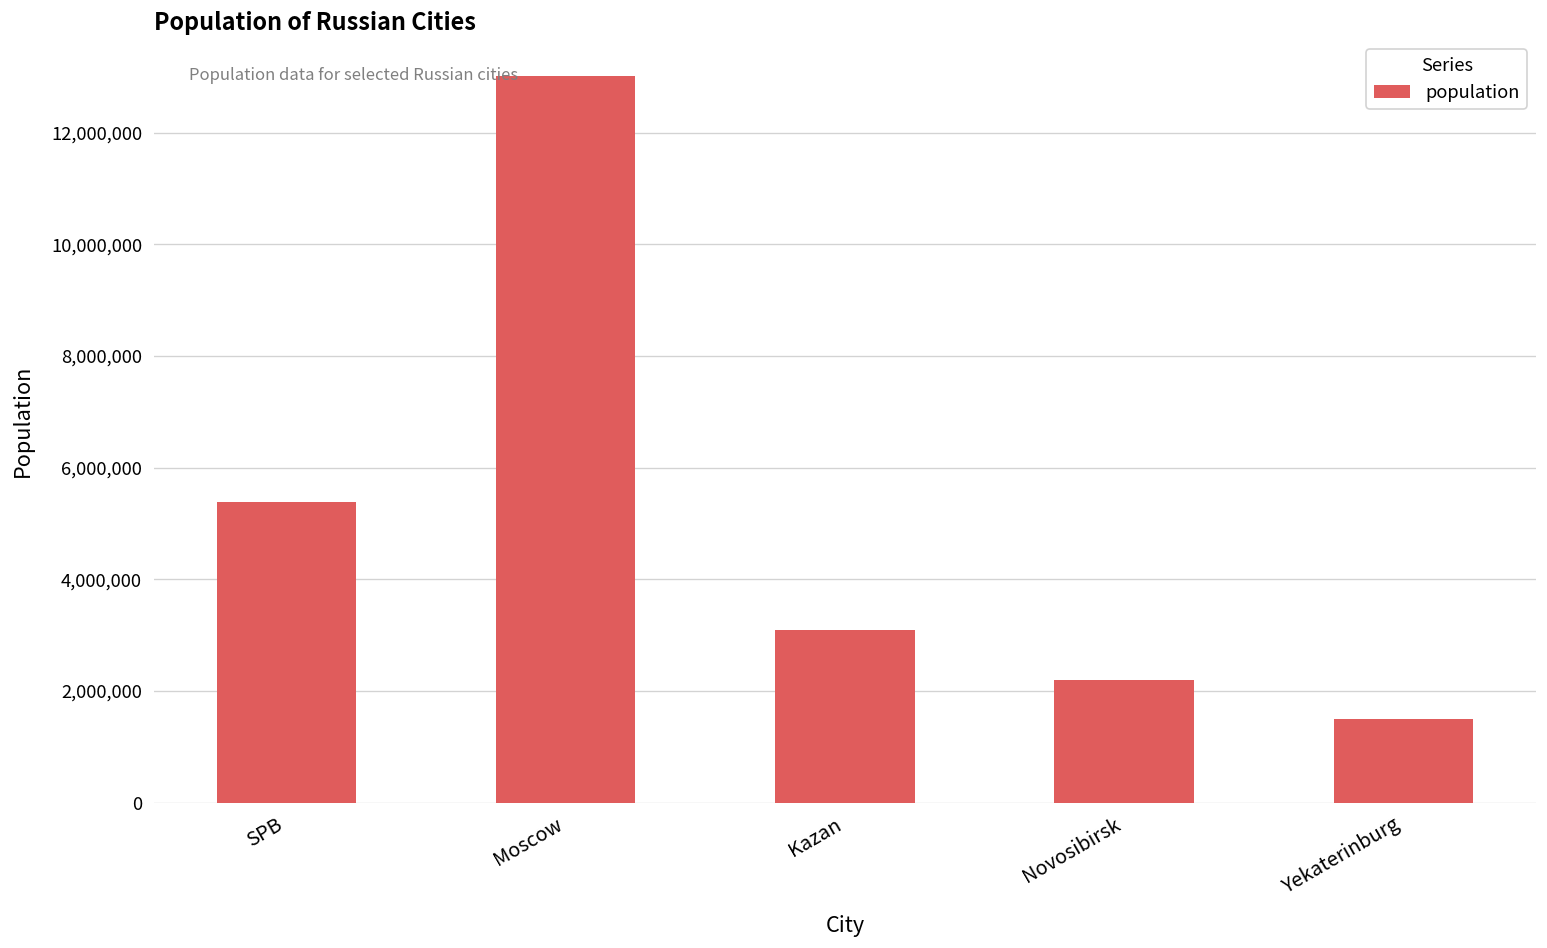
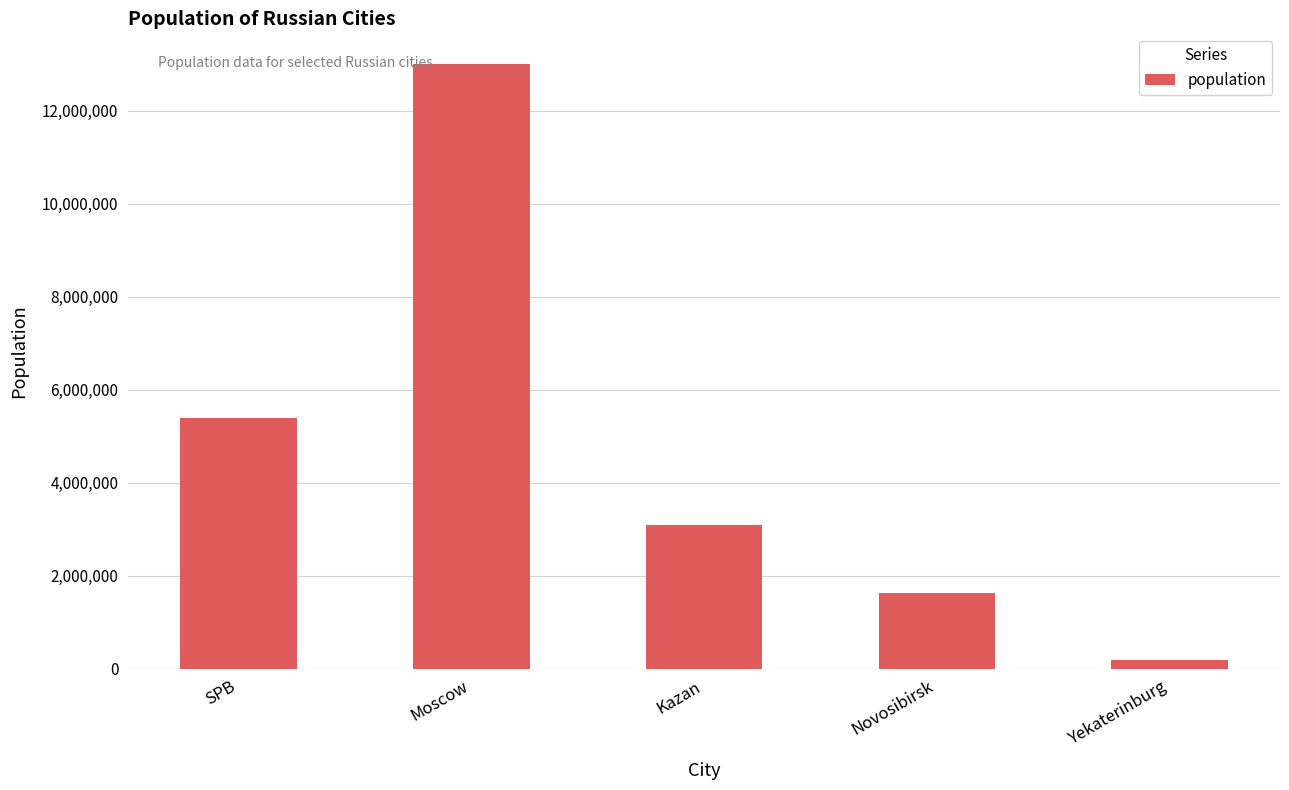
  {
    "SPB": "5,400,000",
    "Moscow": "13,000,000",
    "Kazan": "3,100,000",
-   "Novosibirsk": "2,200,000",
-   "Yekaterinburg": "1,500,000"
+   "Novosibirsk": "1,600,000",
+   "Yekaterinburg": "200,000"
  }
